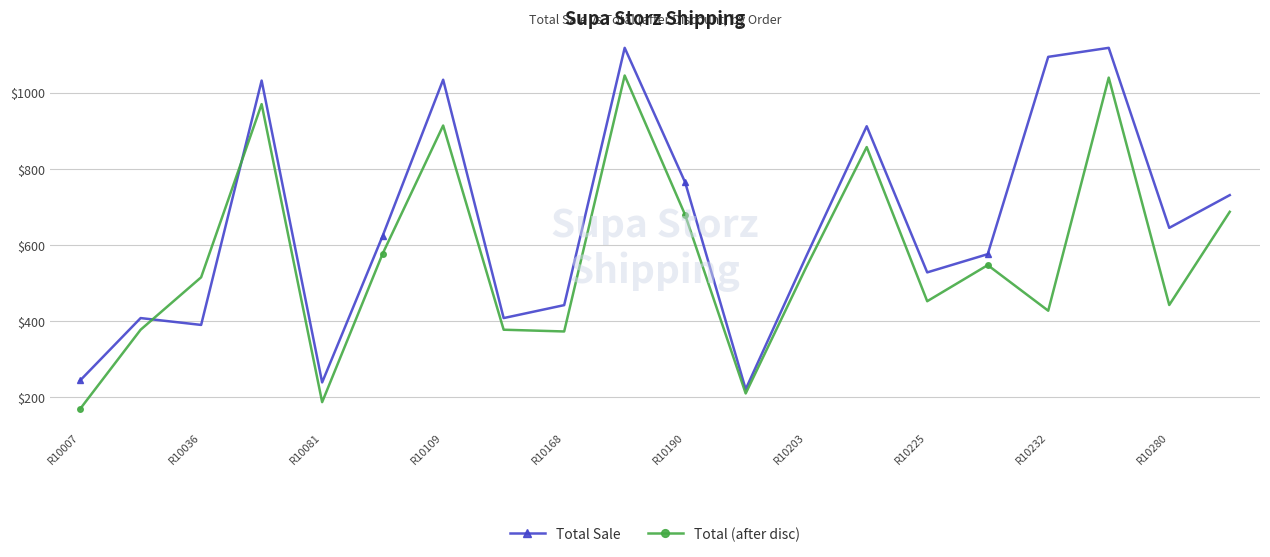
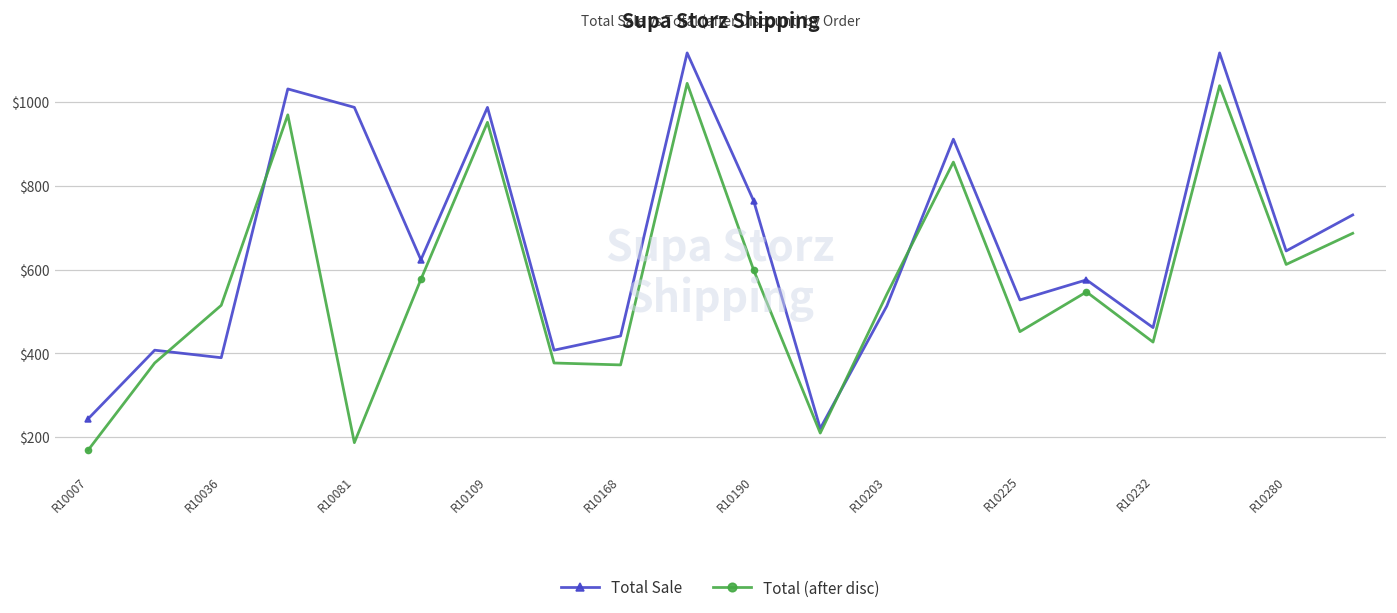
  {
    "Total Sale": {
      "R10007": "$240",
      "R10036": "$390",
-     "R10081": "$240",
-     "R10109": "$1030",
+     "R10081": "$990",
+     "R10109": "$990",
      "R10168": "$440",
      "R10190": "$760",
-     "R10203": "$570",
+     "R10203": "$510",
      "R10225": "$530",
-     "R10232": "$1090",
+     "R10232": "$460",
      "R10280": "$640"
    },
    "Total (after disc)": {
      "R10007": "$170",
      "R10036": "$510",
      "R10081": "$190",
-     "R10109": "$910",
+     "R10109": "$950",
      "R10168": "$370",
-     "R10190": "$680",
+     "R10190": "$600",
      "R10203": "$540",
      "R10225": "$450",
      "R10232": "$430",
-     "R10280": "$440"
+     "R10280": "$610"
    }
  }
